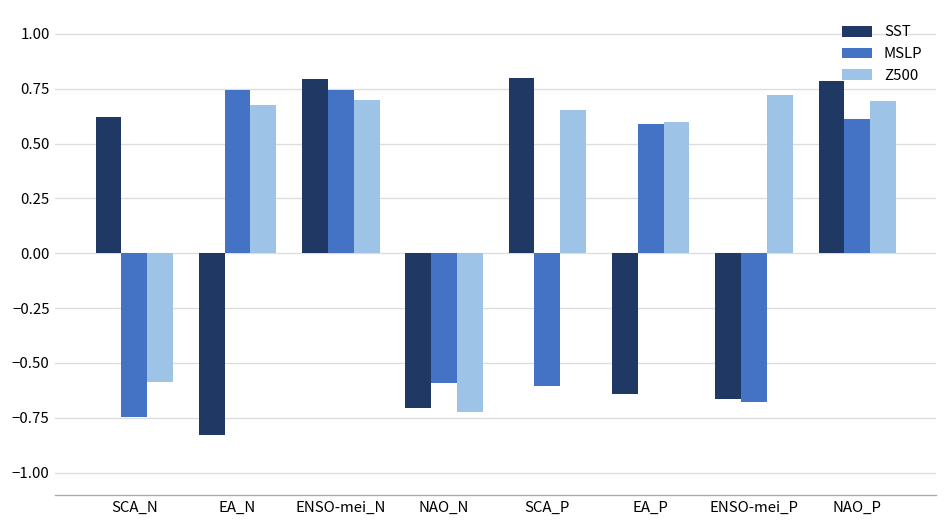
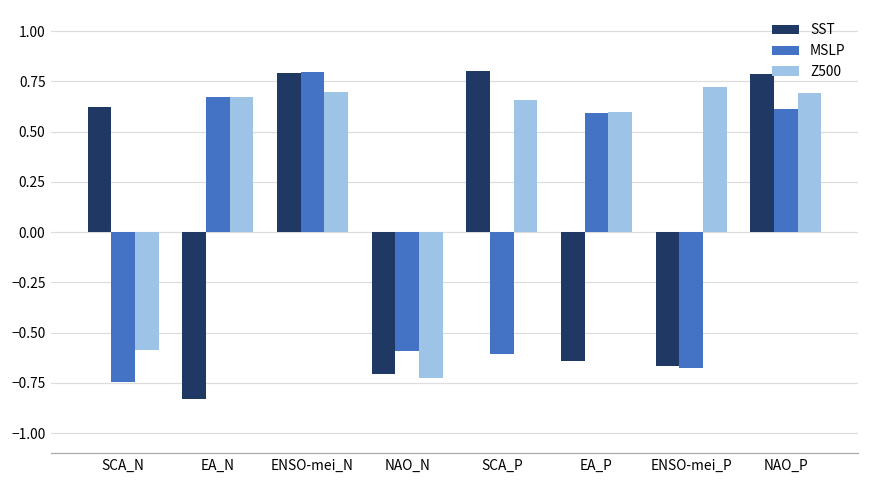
  {
    "SST": {
      "SCA_N": 0.62,
      "EA_N": -0.83,
      "ENSO-mei_N": 0.79,
      "NAO_N": -0.71,
      "SCA_P": 0.80,
      "EA_P": -0.64,
      "ENSO-mei_P": -0.66,
      "NAO_P": 0.79
    },
    "MSLP": {
      "SCA_N": -0.75,
-     "EA_N": 0.75,
-     "ENSO-mei_N": 0.74,
+     "EA_N": 0.67,
+     "ENSO-mei_N": 0.80,
      "NAO_N": -0.59,
      "SCA_P": -0.61,
      "EA_P": 0.59,
      "ENSO-mei_P": -0.68,
      "NAO_P": 0.61
    },
    "Z500": {
      "SCA_N": -0.59,
      "EA_N": 0.67,
      "ENSO-mei_N": 0.70,
      "NAO_N": -0.72,
      "SCA_P": 0.66,
      "EA_P": 0.60,
      "ENSO-mei_P": 0.72,
      "NAO_P": 0.69
    }
  }
